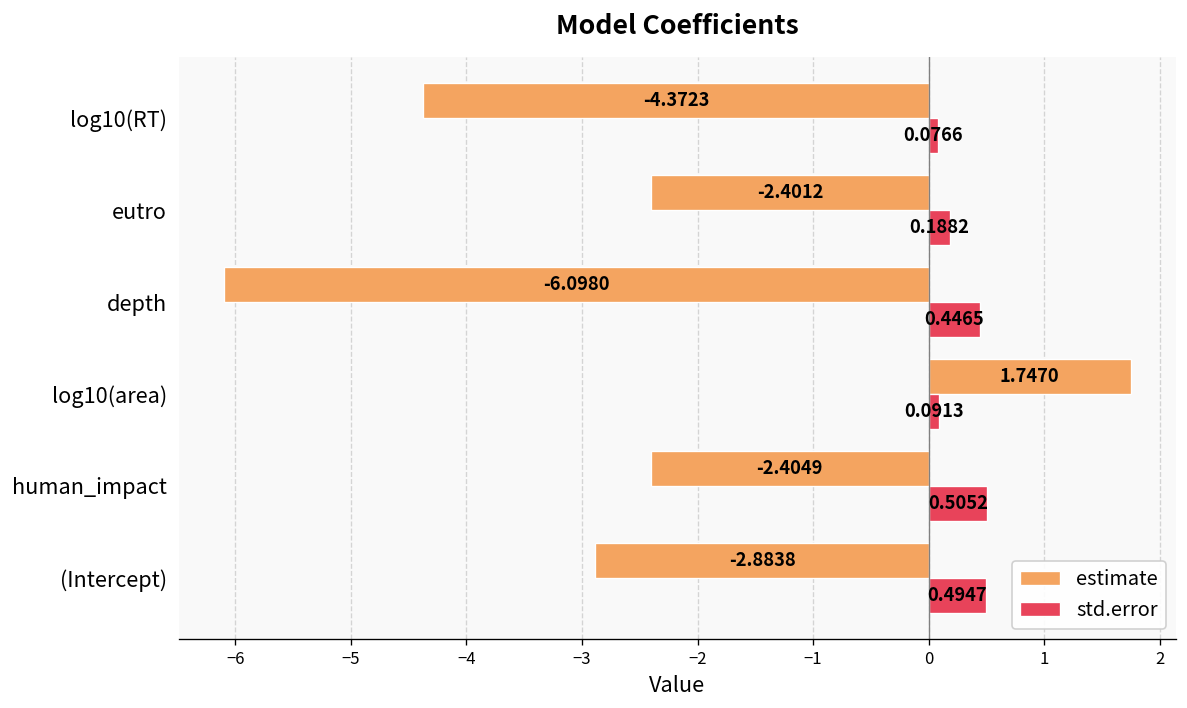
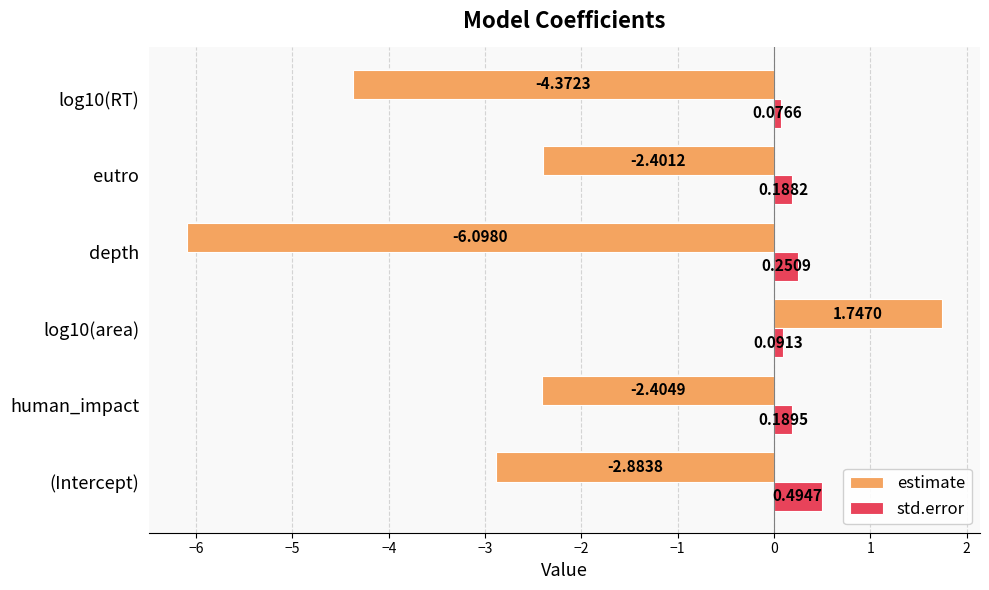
  {
    "estimate": {
      "log10(RT)": -4.3723,
      "eutro": -2.4012,
      "depth": -6.0980,
      "log10(area)": 1.7470,
      "human_impact": -2.4049,
      "(Intercept)": -2.8838
    },
    "std.error": {
      "log10(RT)": 0.0766,
      "eutro": 0.1882,
-     "depth": 0.4465,
+     "depth": 0.2509,
      "log10(area)": 0.0913,
-     "human_impact": 0.5052,
+     "human_impact": 0.1895,
      "(Intercept)": 0.4947
    }
  }
